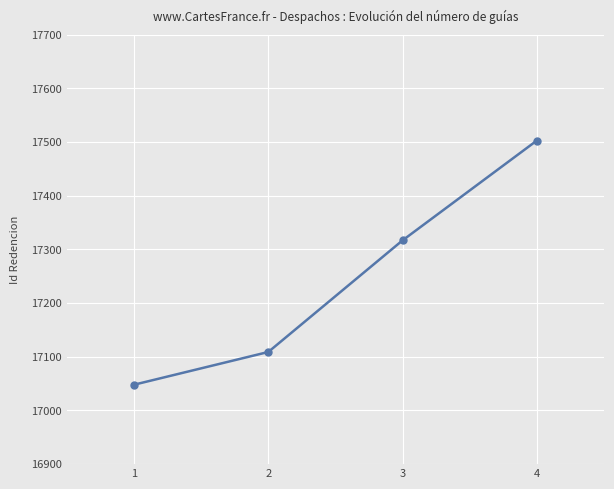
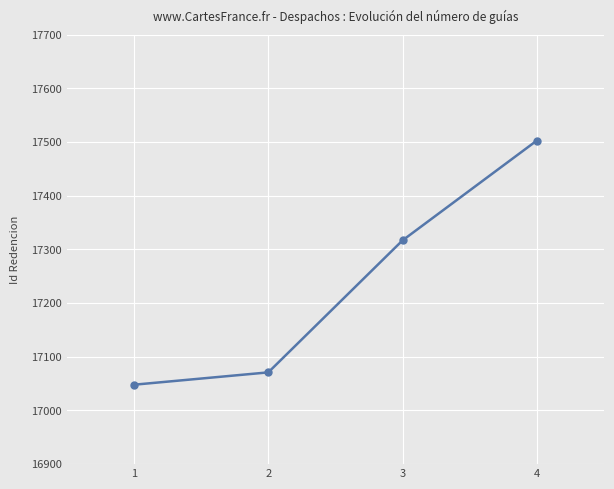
  {
    "1": 17050,
-   "2": 17110,
+   "2": 17070,
    "3": 17320,
    "4": 17500
  }
